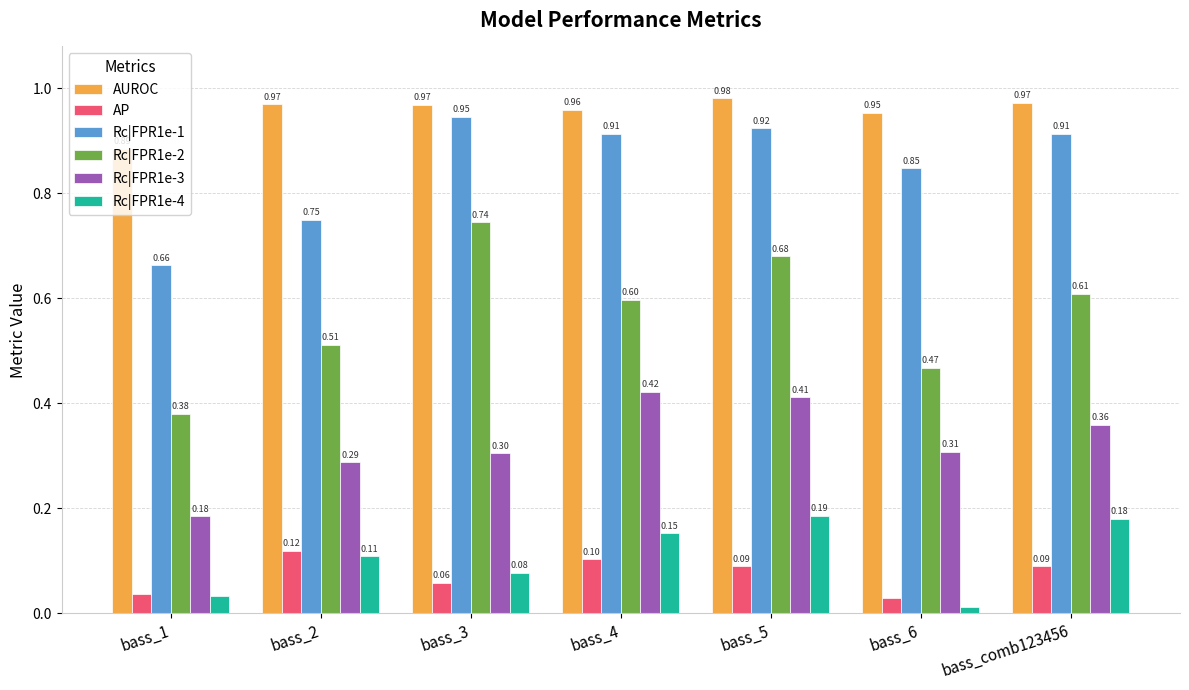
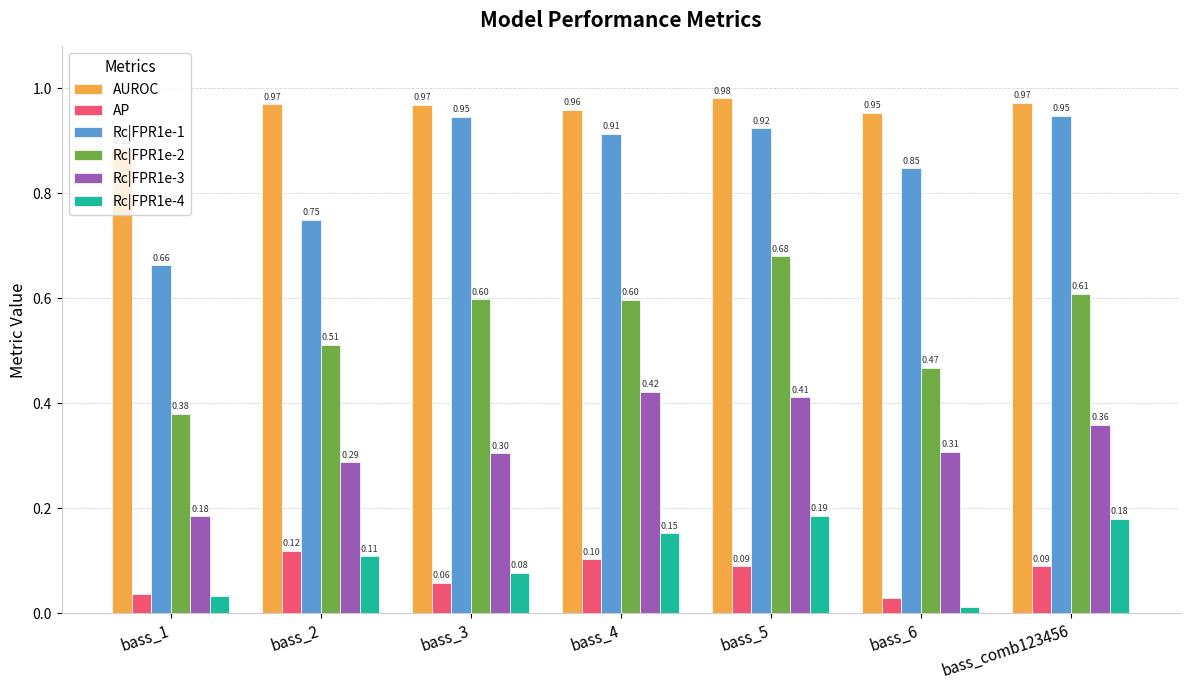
  {
    "AUROC": {
      "bass_2": 0.97,
      "bass_3": 0.97,
      "bass_4": 0.96,
      "bass_5": 0.98,
      "bass_6": 0.95,
      "bass_comb123456": 0.97
    },
    "AP": {
      "bass_2": 0.12,
      "bass_3": 0.06,
      "bass_4": 0.10,
      "bass_5": 0.09,
      "bass_comb123456": 0.09
    },
    "Rc|FPR1e-1": {
      "bass_1": 0.66,
      "bass_2": 0.75,
      "bass_3": 0.95,
      "bass_4": 0.91,
      "bass_5": 0.92,
      "bass_6": 0.85,
-     "bass_comb123456": 0.91
+     "bass_comb123456": 0.95
    },
    "Rc|FPR1e-2": {
      "bass_1": 0.38,
      "bass_2": 0.51,
-     "bass_3": 0.74,
+     "bass_3": 0.60,
      "bass_4": 0.60,
      "bass_5": 0.68,
      "bass_6": 0.47,
      "bass_comb123456": 0.61
    },
    "Rc|FPR1e-3": {
      "bass_1": 0.18,
      "bass_2": 0.29,
      "bass_3": 0.30,
      "bass_4": 0.42,
      "bass_5": 0.41,
      "bass_6": 0.31,
      "bass_comb123456": 0.36
    },
    "Rc|FPR1e-4": {
      "bass_2": 0.11,
      "bass_3": 0.08,
      "bass_4": 0.15,
      "bass_5": 0.19,
      "bass_comb123456": 0.18
    }
  }
